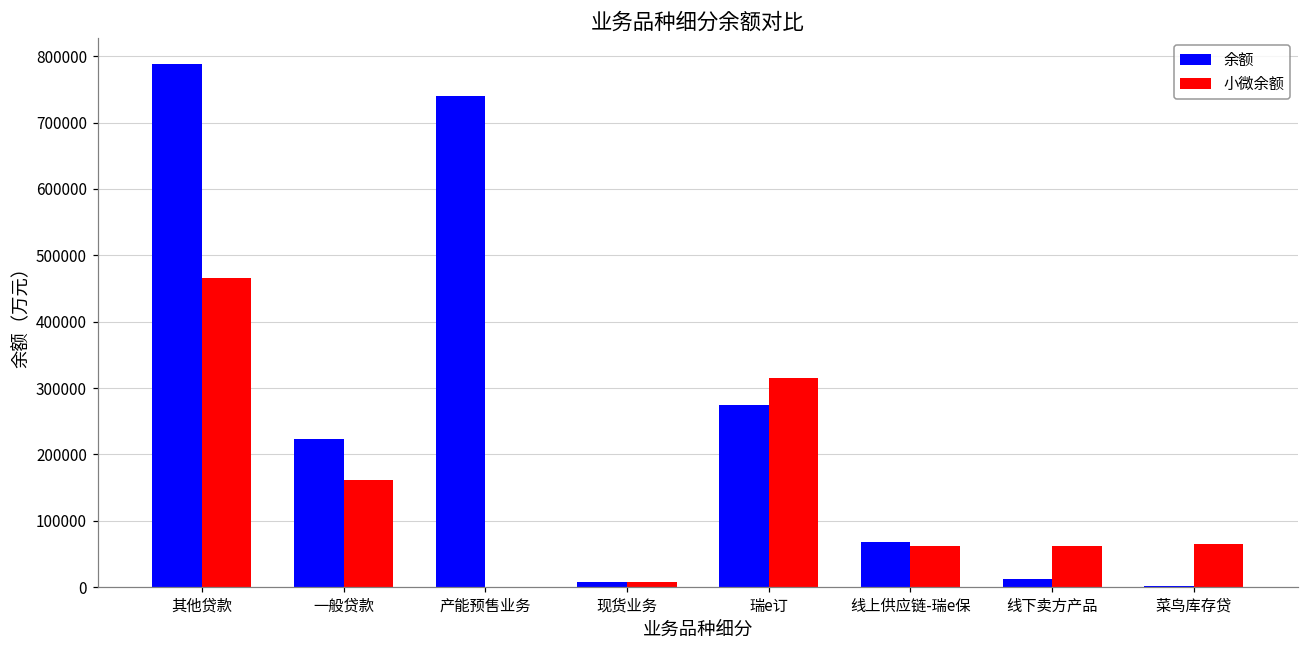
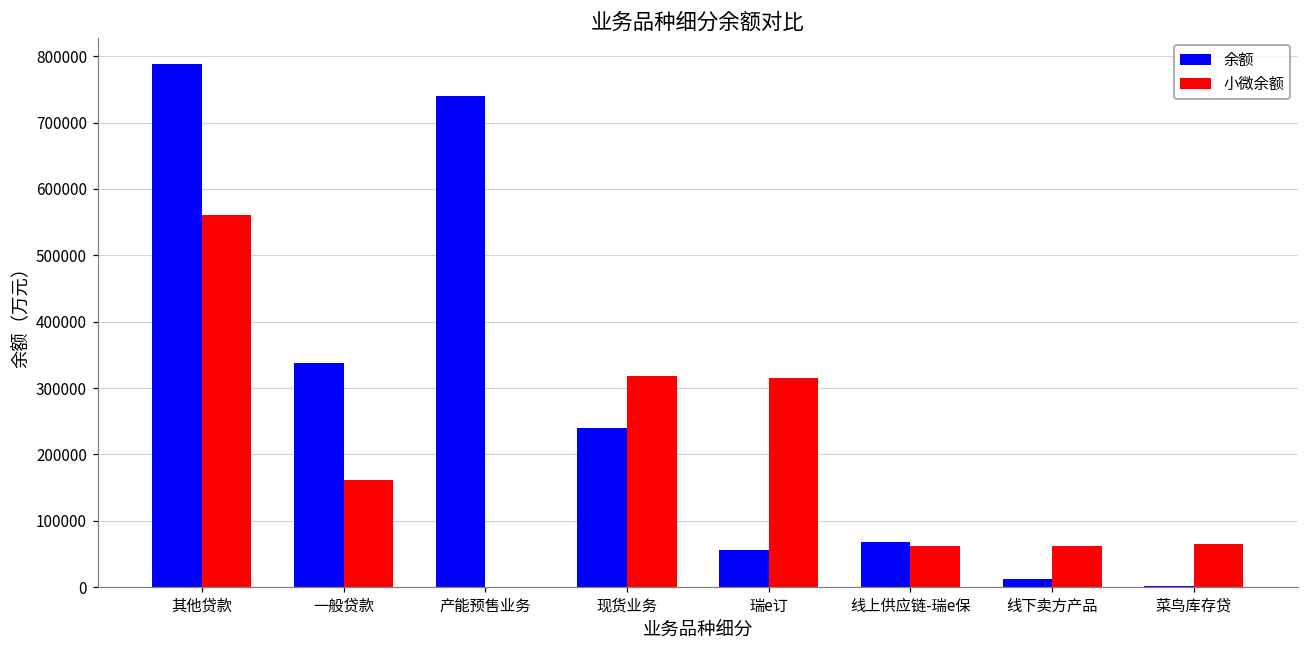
  {
    "余额": {
      "其他贷款": 790000,
-     "一般贷款": 220000,
+     "一般贷款": 340000,
      "产能预售业务": 740000,
-     "现货业务": 10000,
-     "瑞e订": 270000,
+     "现货业务": 240000,
+     "瑞e订": 60000,
      "线上供应链-瑞e保": 70000,
      "线下卖方产品": 10000
    },
    "小微余额": {
-     "其他贷款": 470000,
+     "其他贷款": 560000,
      "一般贷款": 160000,
-     "现货业务": 10000,
+     "现货业务": 320000,
      "瑞e订": 320000,
      "线上供应链-瑞e保": 60000,
      "线下卖方产品": 60000,
      "菜鸟库存贷": 60000
    }
  }
